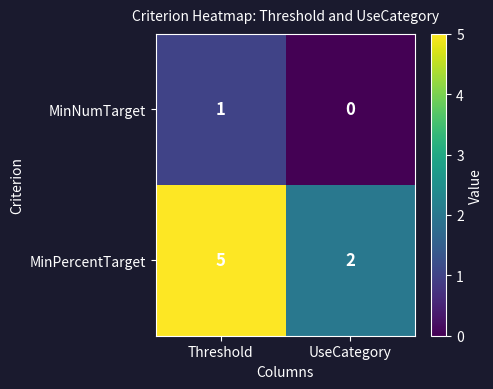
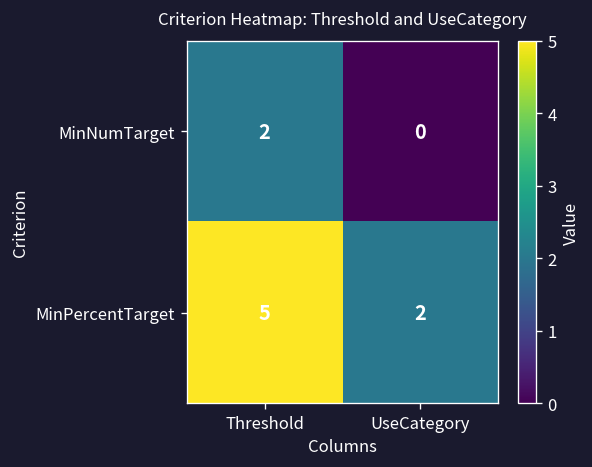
  {
    "MinNumTarget": {
-     "Threshold": 1,
+     "Threshold": 2,
      "UseCategory": 0
    },
    "MinPercentTarget": {
      "Threshold": 5,
      "UseCategory": 2
    }
  }
